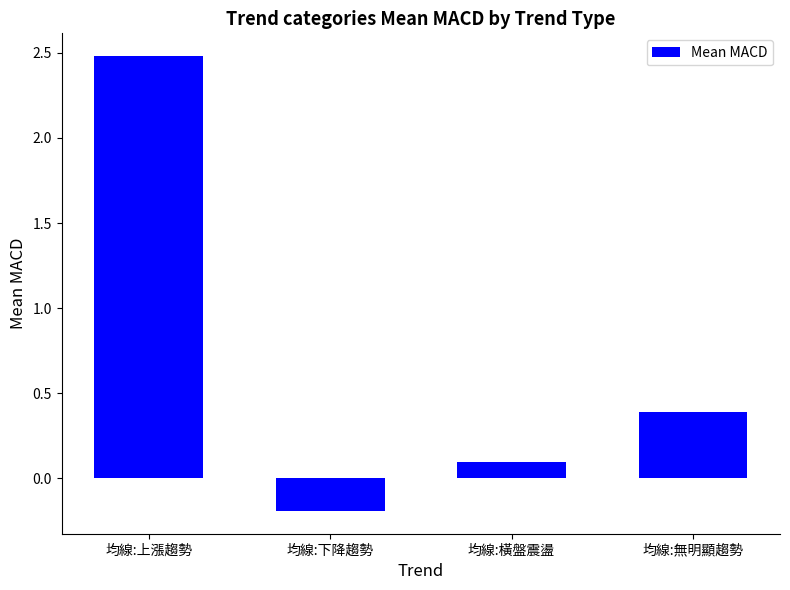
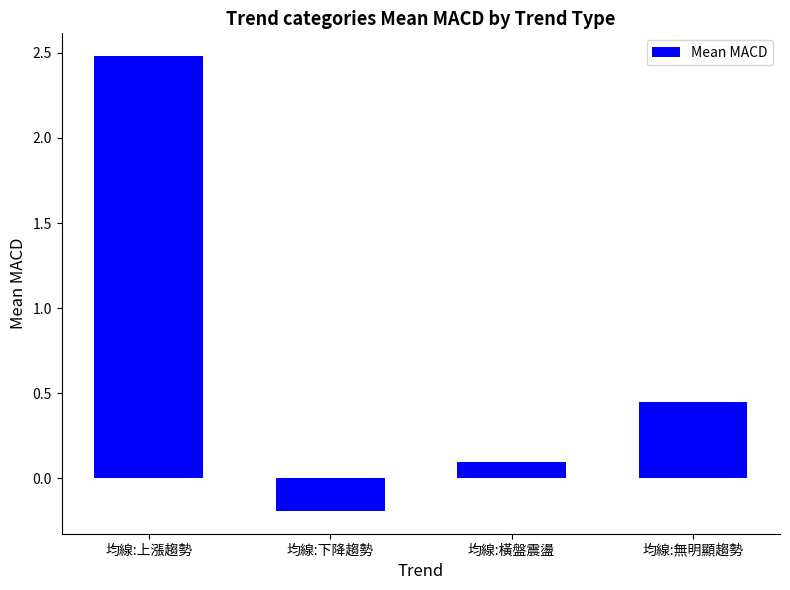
  {
    "均線:上漲趨勢": 2.48,
    "均線:下降趨勢": -0.19,
    "均線:橫盤震盪": 0.10,
-   "均線:無明顯趨勢": 0.39
+   "均線:無明顯趨勢": 0.45
  }
